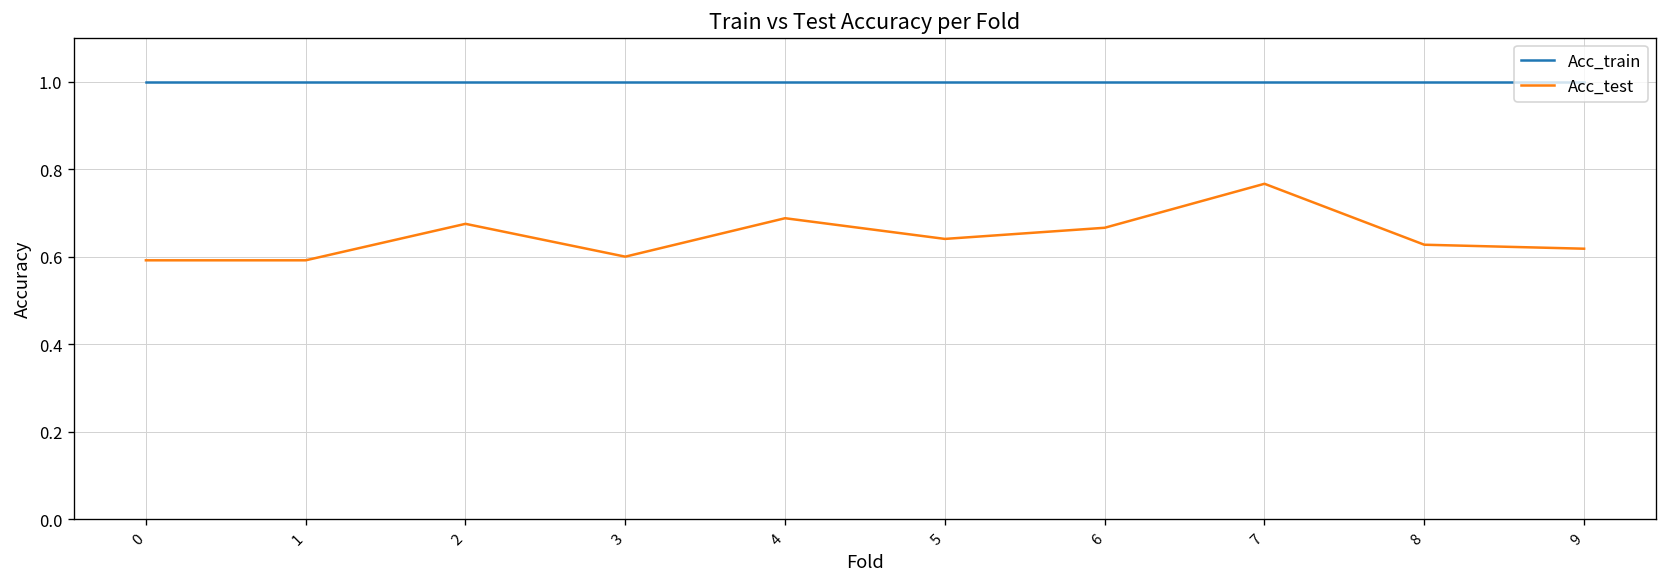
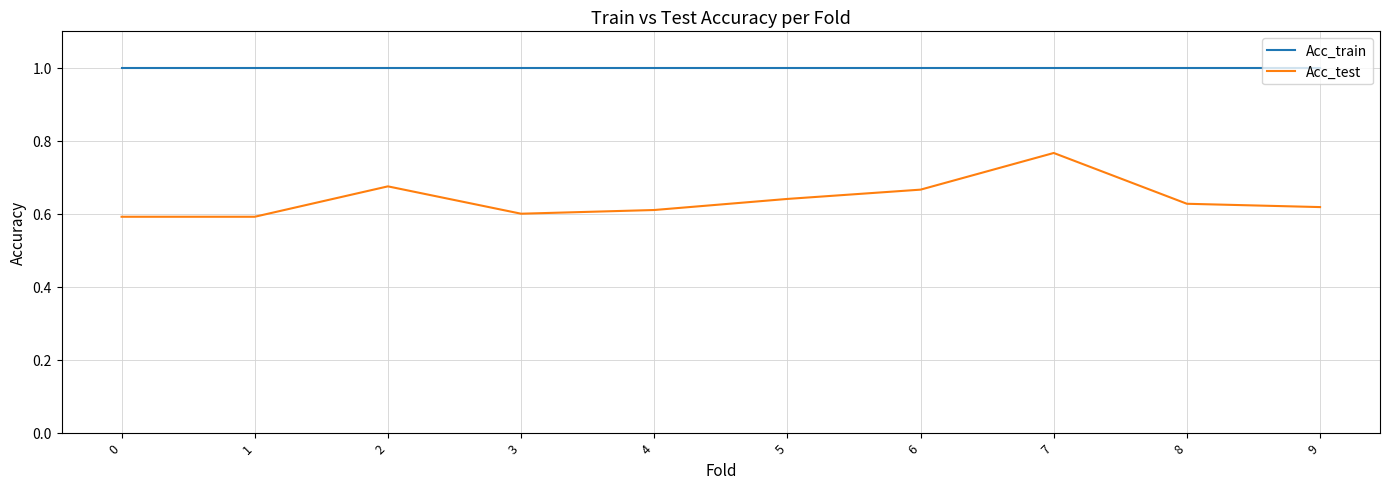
  {
    "Acc_train": {
      "0": 1.00,
      "1": 1.00,
      "2": 1.00,
      "3": 1.00,
      "4": 1.00,
      "5": 1.00,
      "6": 1.00,
      "7": 1.00,
      "8": 1.00
    },
    "Acc_test": {
      "0": 0.59,
      "1": 0.59,
      "2": 0.68,
      "3": 0.60,
-     "4": 0.69,
+     "4": 0.61,
      "5": 0.64,
      "6": 0.67,
      "7": 0.77,
      "8": 0.63,
      "9": 0.62
    }
  }
